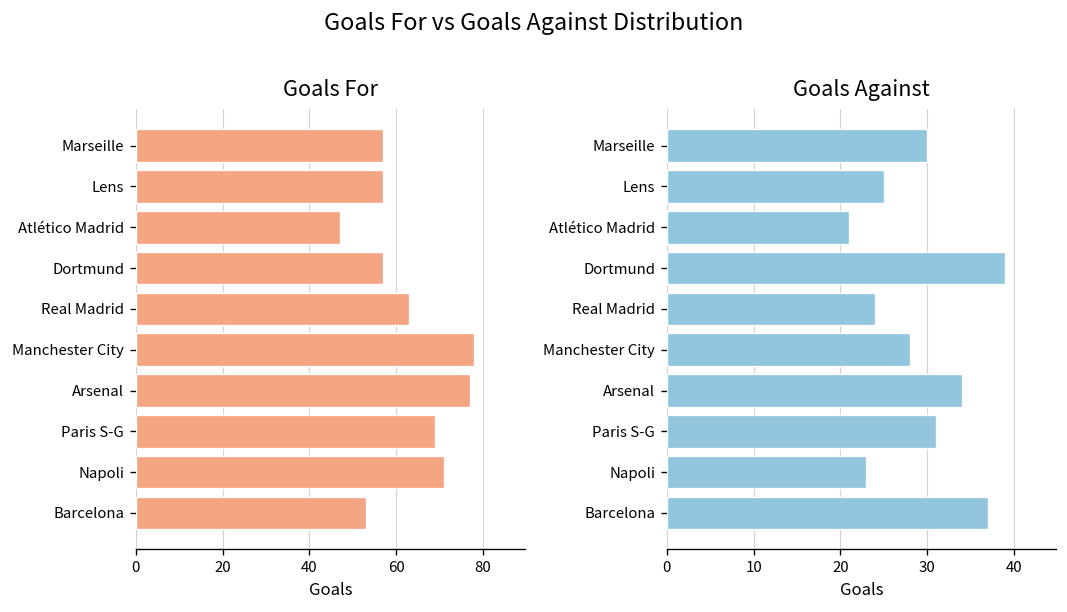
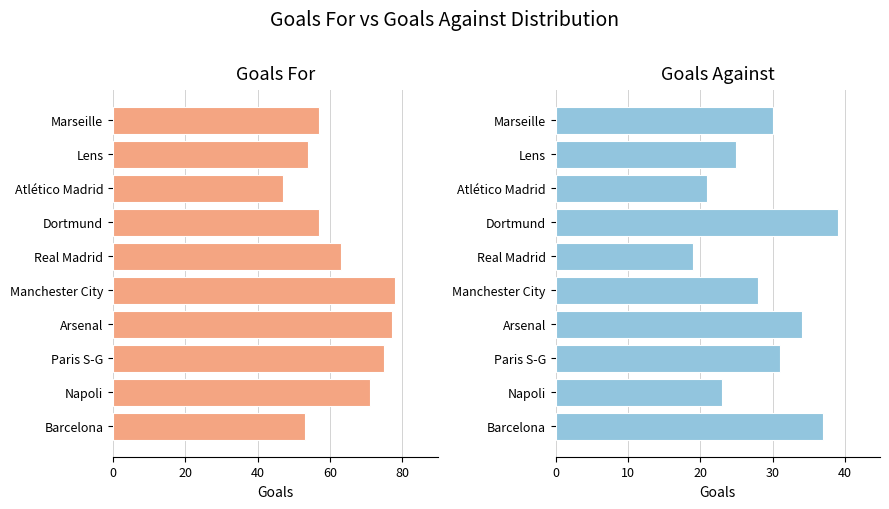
  {
    "Goals For": {
      "Marseille": 57,
-     "Lens": 57,
+     "Lens": 54,
      "Atlético Madrid": 47,
      "Dortmund": 57,
      "Real Madrid": 63,
      "Manchester City": 78,
      "Arsenal": 77,
-     "Paris S-G": 69,
+     "Paris S-G": 75,
      "Napoli": 71,
      "Barcelona": 53
    },
    "Goals Against": {
      "Marseille": 30,
      "Lens": 25,
      "Atlético Madrid": 21,
      "Dortmund": 39,
-     "Real Madrid": 24,
+     "Real Madrid": 19,
      "Manchester City": 28,
      "Arsenal": 34,
      "Paris S-G": 31,
      "Napoli": 23,
      "Barcelona": 37
    }
  }
